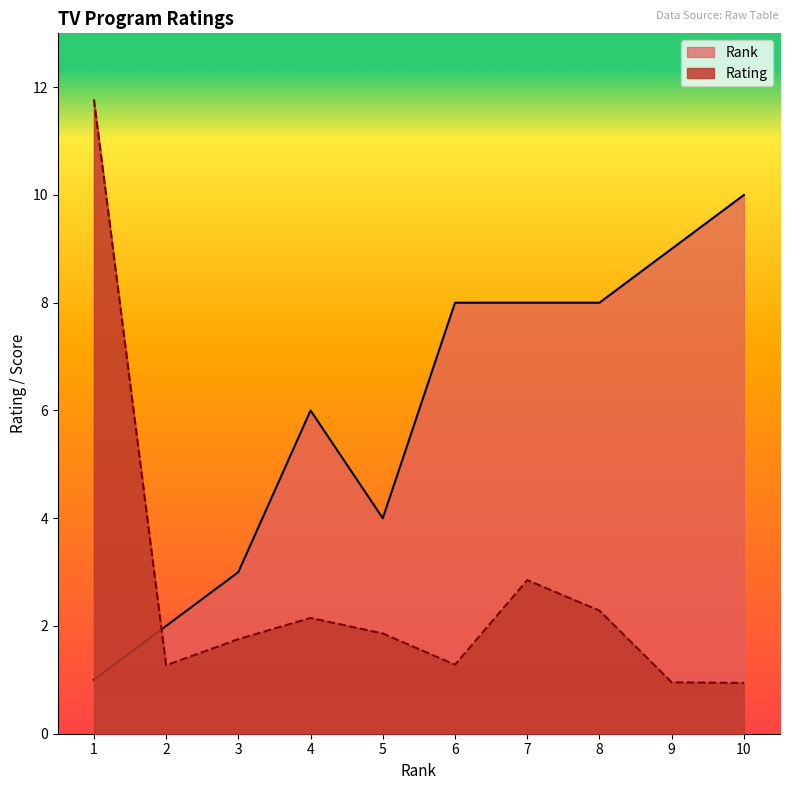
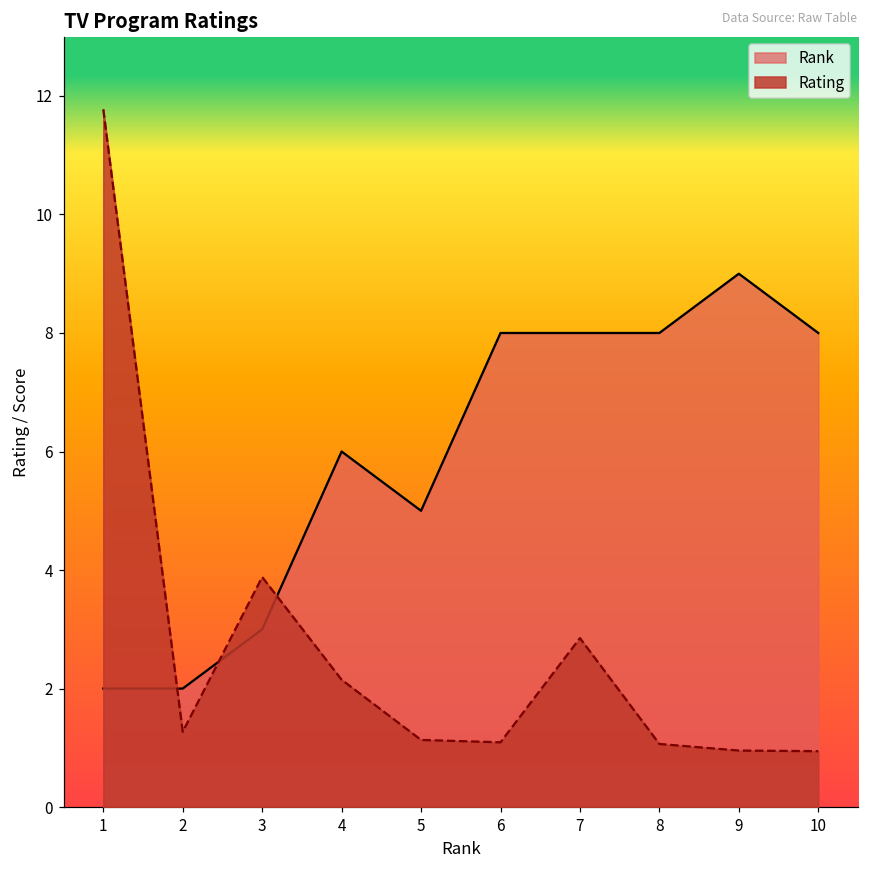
  {
    "Rank": {
-     "1": 1,
+     "1": 2,
      "2": 2,
      "3": 3,
      "4": 6,
-     "5": 4,
+     "5": 5,
      "6": 8,
      "7": 8,
      "8": 8,
      "9": 9,
-     "10": 10
+     "10": 8
    },
    "Rating": {
      "1": 11.8,
      "2": 1.3,
-     "3": 1.8,
+     "3": 3.9,
      "4": 2.1,
-     "5": 1.9,
-     "6": 1.3,
+     "5": 1.1,
+     "6": 1.1,
      "7": 2.9,
-     "8": 2.3,
+     "8": 1.1,
      "9": 1.0,
      "10": 0.9
    }
  }
